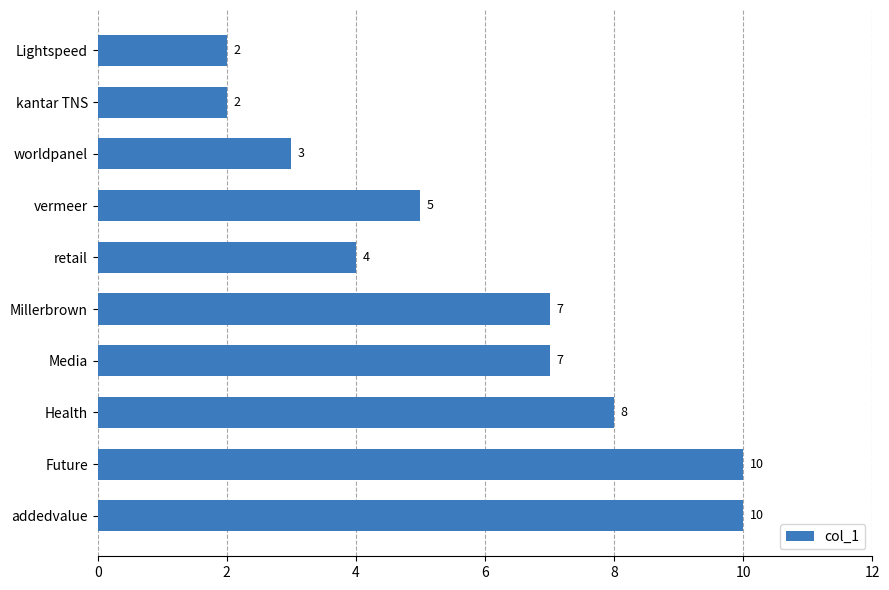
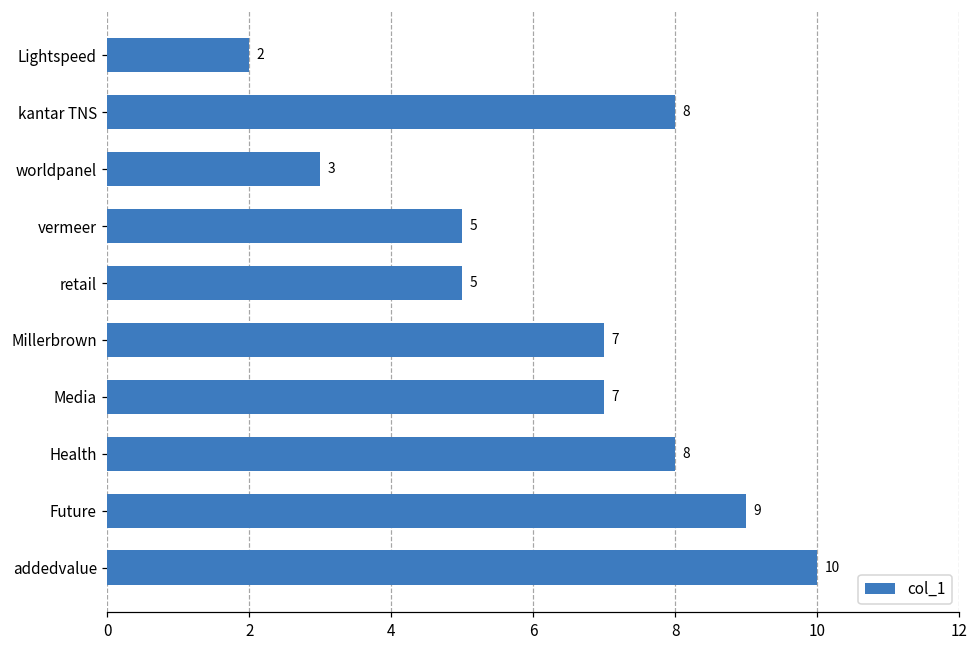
  {
    "Lightspeed": 2,
-   "kantar TNS": 2,
+   "kantar TNS": 8,
    "worldpanel": 3,
    "vermeer": 5,
-   "retail": 4,
+   "retail": 5,
    "Millerbrown": 7,
    "Media": 7,
    "Health": 8,
-   "Future": 10,
+   "Future": 9,
    "addedvalue": 10
  }
